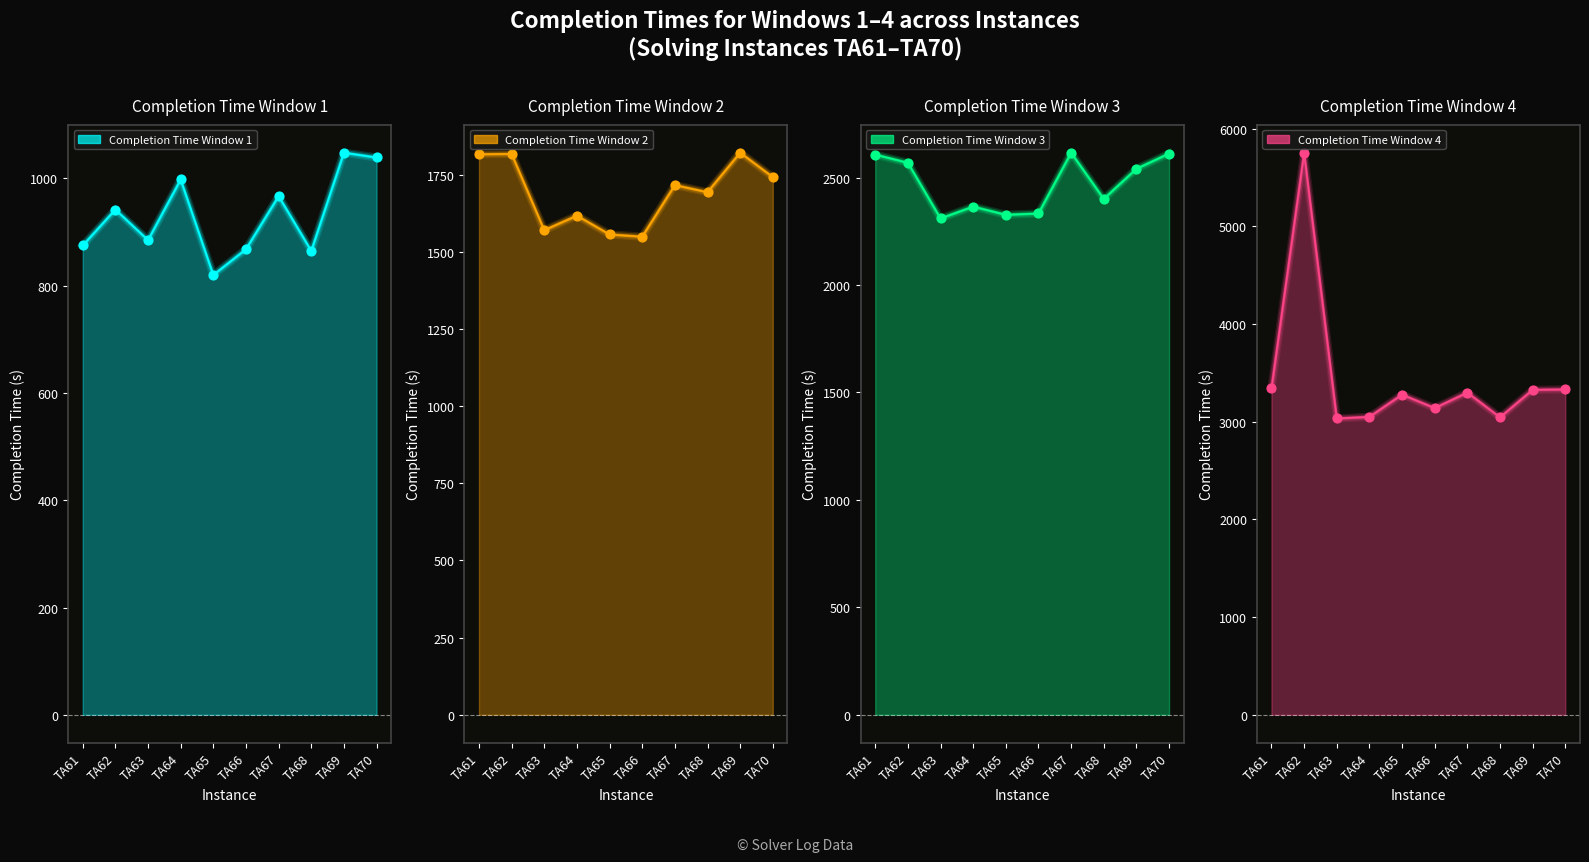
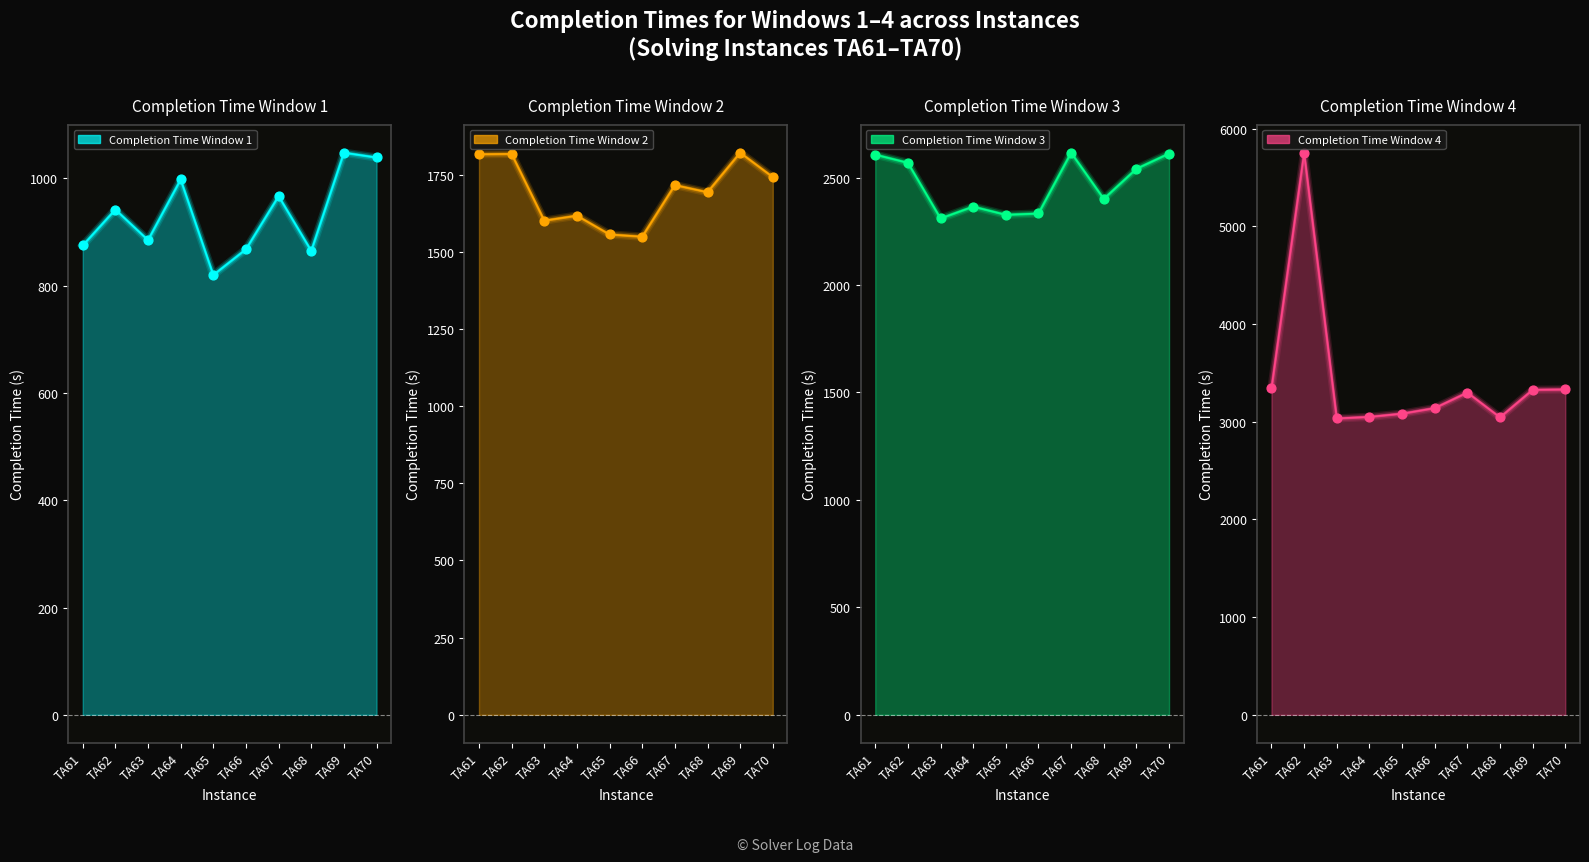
  {
    "Completion Time Window 1": {
      "TA61": 880,
      "TA62": 940,
      "TA63": 890,
      "TA64": 1000,
      "TA65": 820,
      "TA66": 870,
      "TA67": 970,
      "TA68": 870,
      "TA69": 1050,
      "TA70": 1040
    },
    "Completion Time Window 2": {
      "TA61": 1820,
      "TA62": 1820,
-     "TA63": 1570,
+     "TA63": 1600,
      "TA64": 1620,
      "TA65": 1560,
      "TA66": 1550,
      "TA67": 1720,
      "TA68": 1690,
      "TA69": 1820,
      "TA70": 1740
    },
    "Completion Time Window 3": {
      "TA61": 2610,
      "TA62": 2570,
      "TA63": 2310,
      "TA64": 2370,
      "TA65": 2330,
      "TA66": 2330,
      "TA67": 2620,
      "TA68": 2400,
      "TA69": 2540,
      "TA70": 2610
    },
    "Completion Time Window 4": {
      "TA61": 3300,
      "TA62": 5800,
      "TA63": 3000,
      "TA64": 3100,
-     "TA65": 3300,
+     "TA65": 3100,
      "TA66": 3100,
      "TA67": 3300,
      "TA68": 3000,
      "TA69": 3300,
      "TA70": 3300
    }
  }
